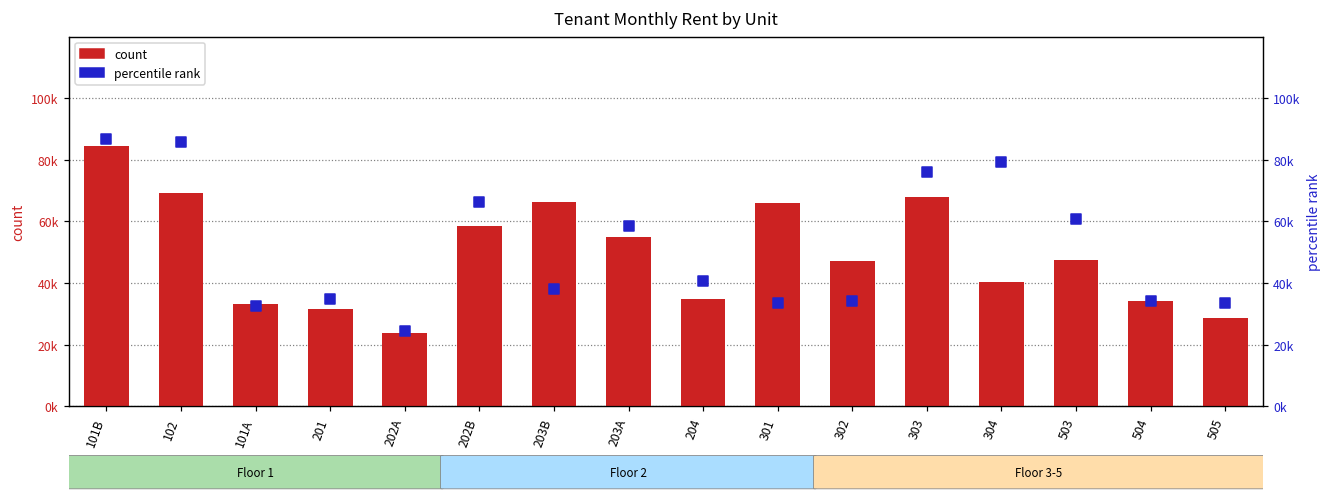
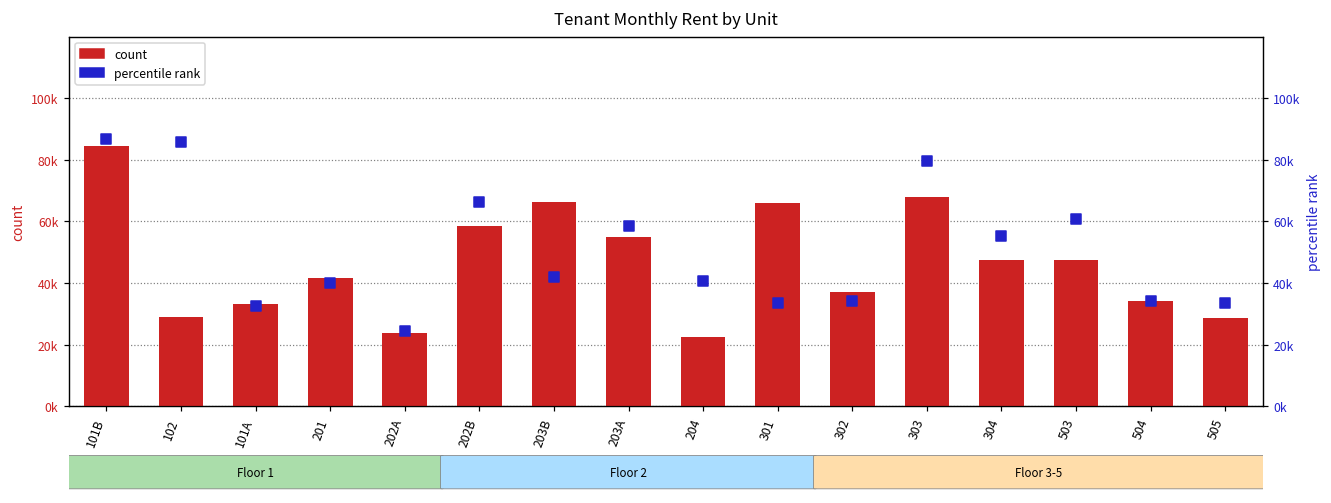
  {
    "count": {
      "101B": 84000,
-     "102": 69000,
+     "102": 29000,
      "101A": 33000,
-     "201": 32000,
+     "201": 41000,
      "202A": 24000,
      "202B": 59000,
      "203B": 66000,
      "203A": 55000,
-     "204": 35000,
+     "204": 23000,
      "301": 66000,
-     "302": 47000,
+     "302": 37000,
      "303": 68000,
-     "304": 40000,
+     "304": 47000,
      "503": 47000,
      "504": 34000,
      "505": 29000
    },
    "percentile rank": {
-     "201": 35000,
-     "203B": 38000,
-     "303": 76000,
-     "304": 79000
+     "201": 40000,
+     "203B": 42000,
+     "303": 80000,
+     "304": 55000
    }
  }
